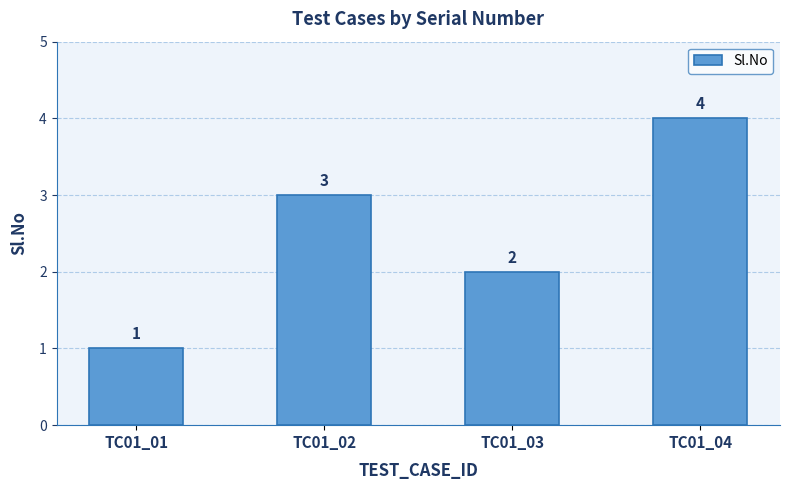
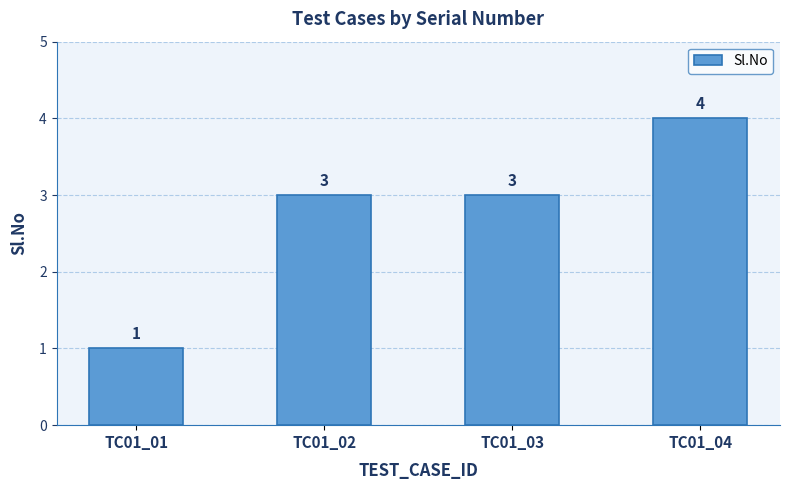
  {
    "TC01_01": 1,
    "TC01_02": 3,
-   "TC01_03": 2,
+   "TC01_03": 3,
    "TC01_04": 4
  }
